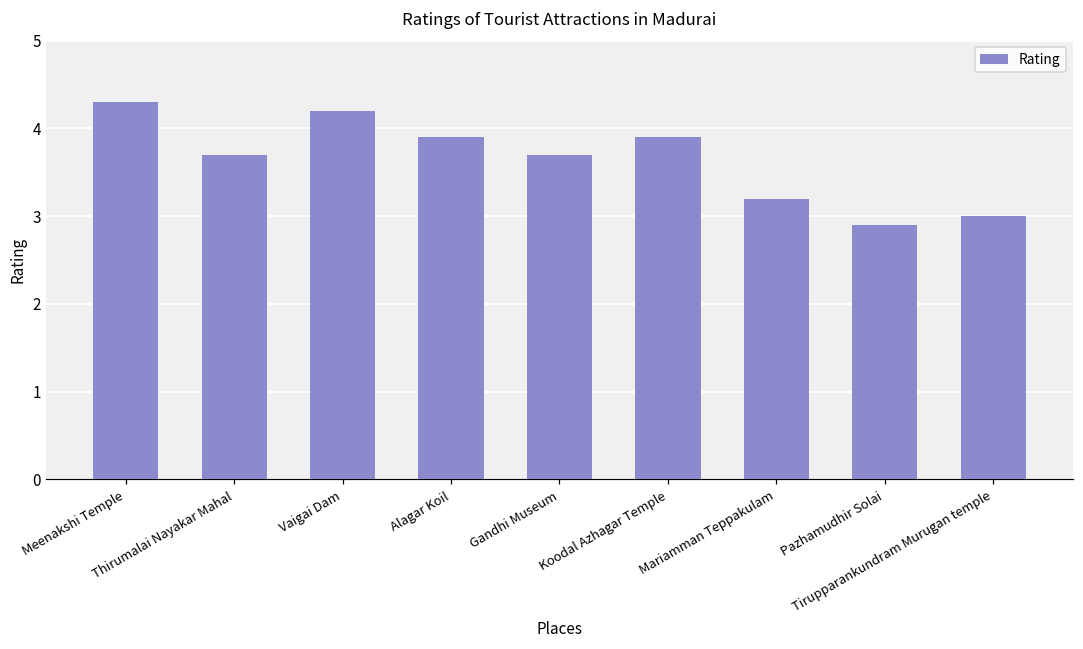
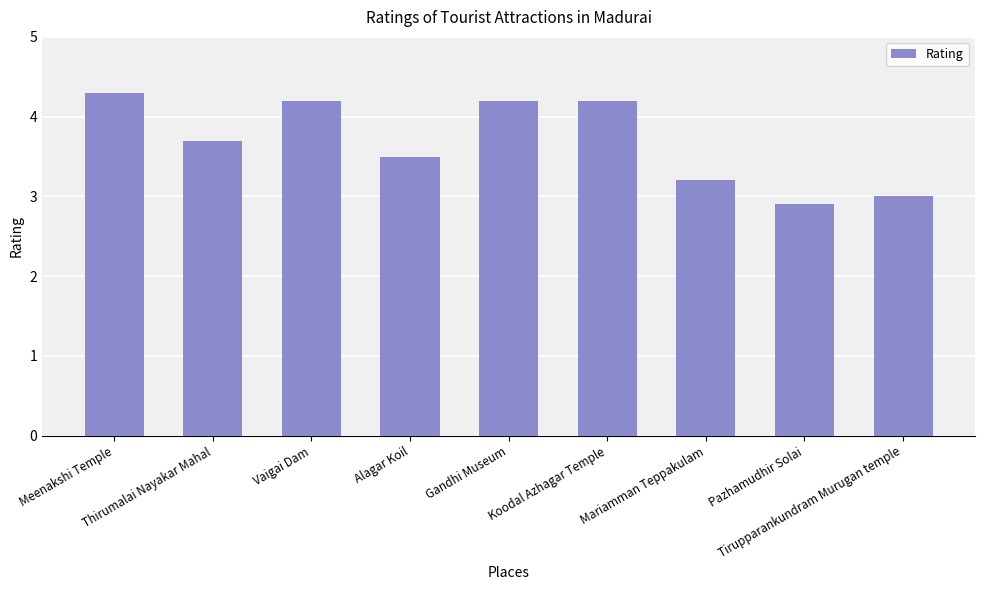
  {
    "Meenakshi Temple": 4.3,
    "Thirumalai Nayakar Mahal": 3.7,
    "Vaigai Dam": 4.2,
-   "Alagar Koil": 3.9,
-   "Gandhi Museum": 3.7,
-   "Koodal Azhagar Temple": 3.9,
+   "Alagar Koil": 3.5,
+   "Gandhi Museum": 4.2,
+   "Koodal Azhagar Temple": 4.2,
    "Mariamman Teppakulam": 3.2,
    "Pazhamudhir Solai": 2.9,
    "Tirupparankundram Murugan temple": 3.0
  }
